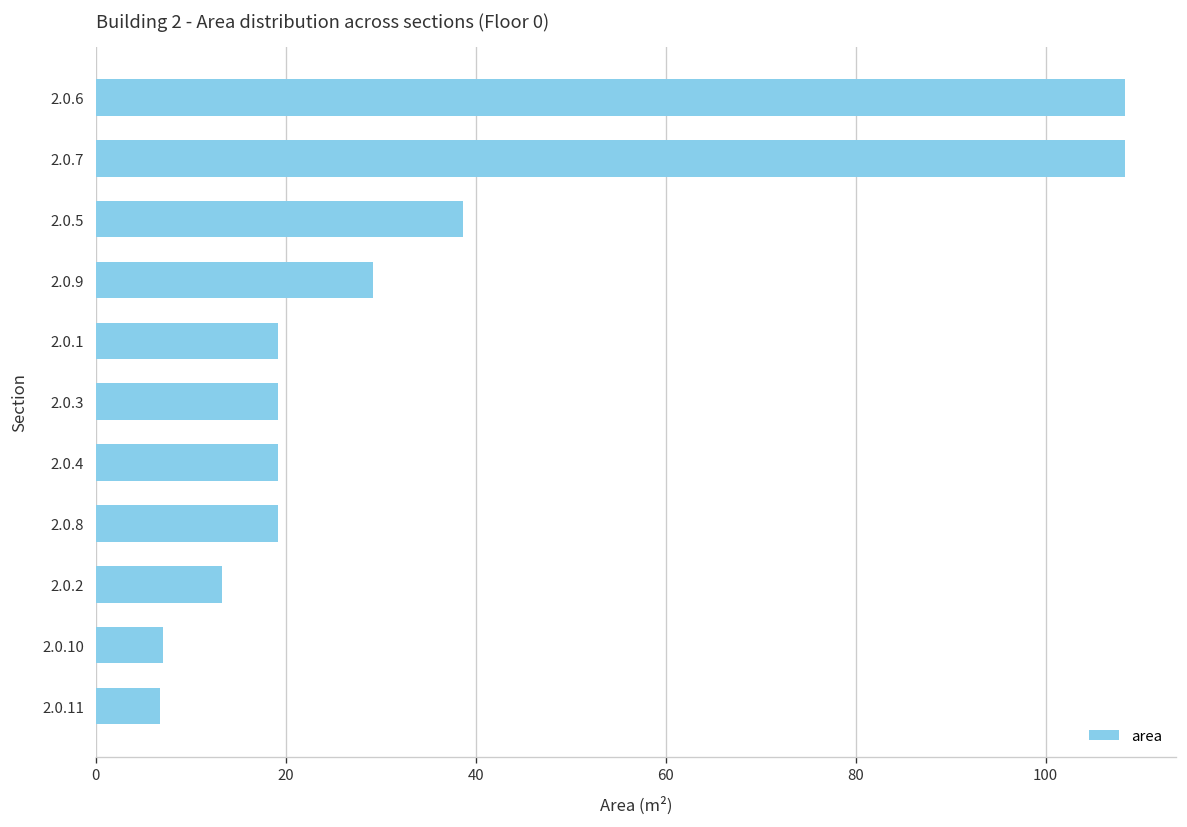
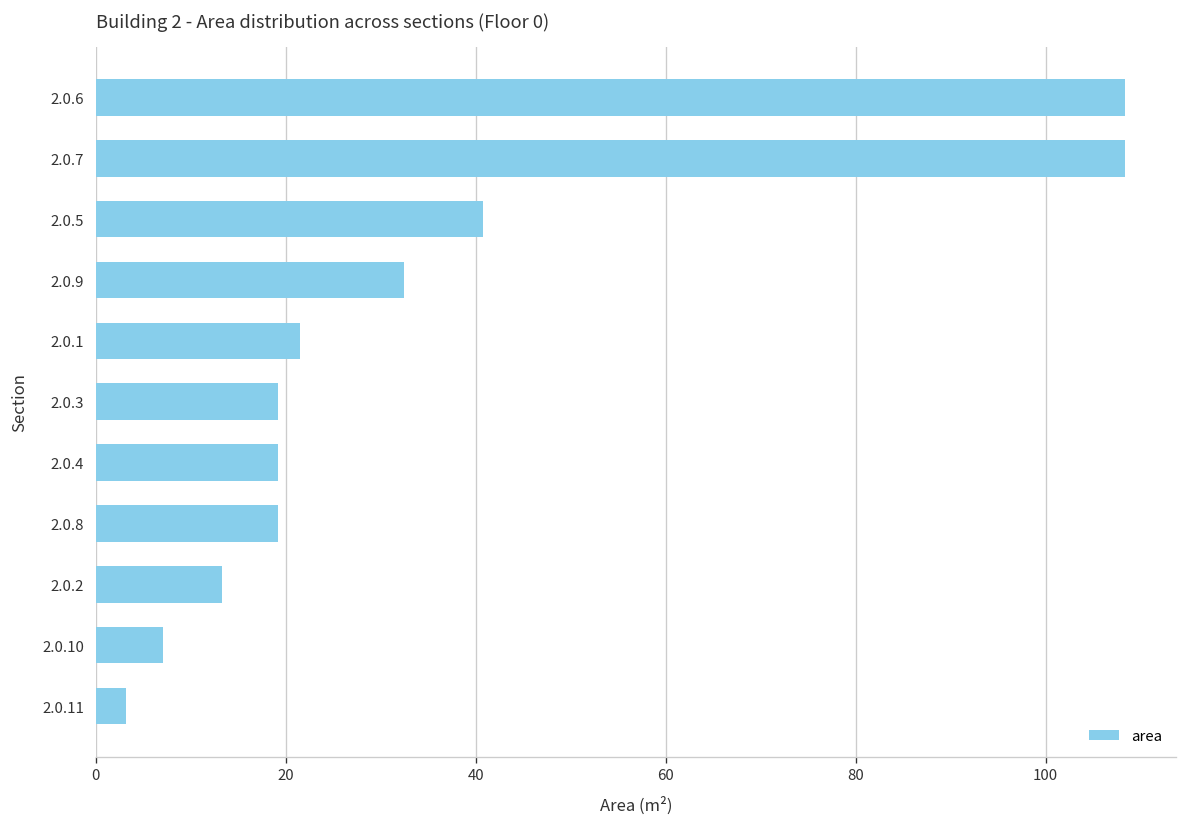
  {
    "2.0.6": 108,
    "2.0.7": 108,
-   "2.0.5": 39,
-   "2.0.9": 29,
-   "2.0.1": 19,
+   "2.0.5": 41,
+   "2.0.9": 32,
+   "2.0.1": 22,
    "2.0.3": 19,
    "2.0.4": 19,
    "2.0.8": 19,
    "2.0.2": 13,
    "2.0.10": 7,
-   "2.0.11": 7
+   "2.0.11": 3
  }
